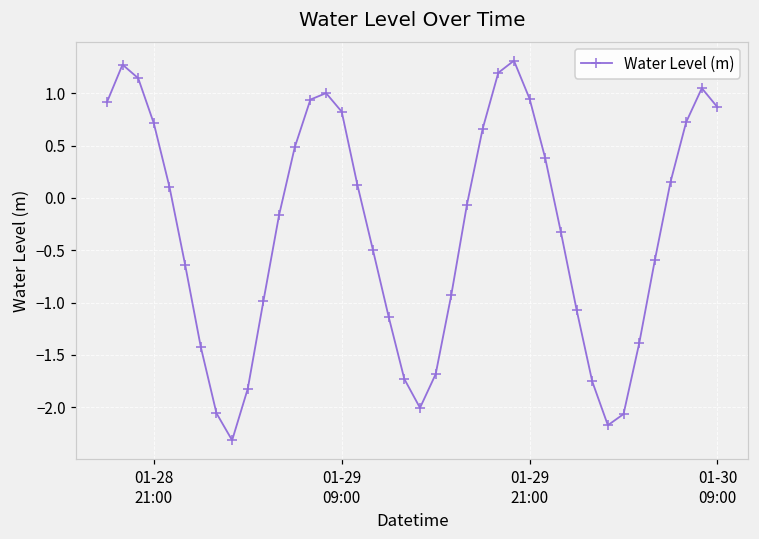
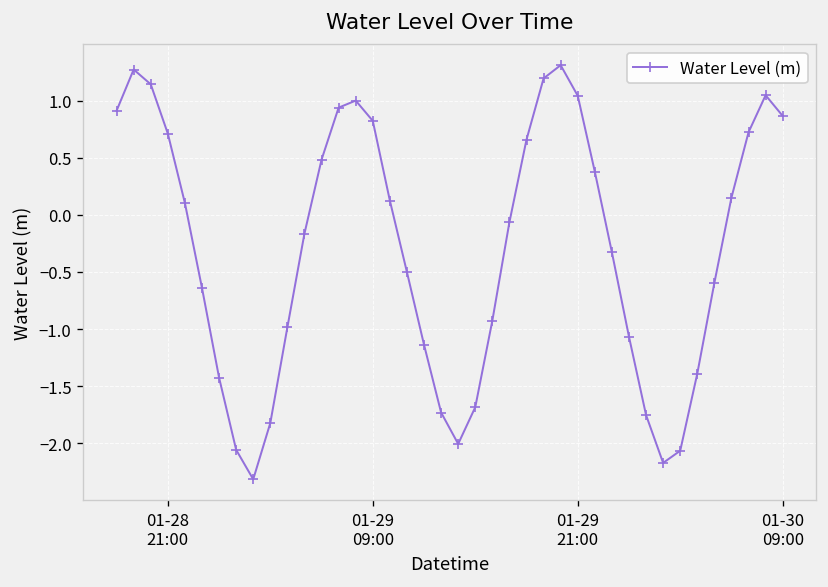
  {
    "01-28 21:00": 0.7,
    "01-29 09:00": 0.8,
-   "01-29 21:00": 0.9,
+   "01-29 21:00": 1.0,
    "01-30 09:00": 0.9
  }
